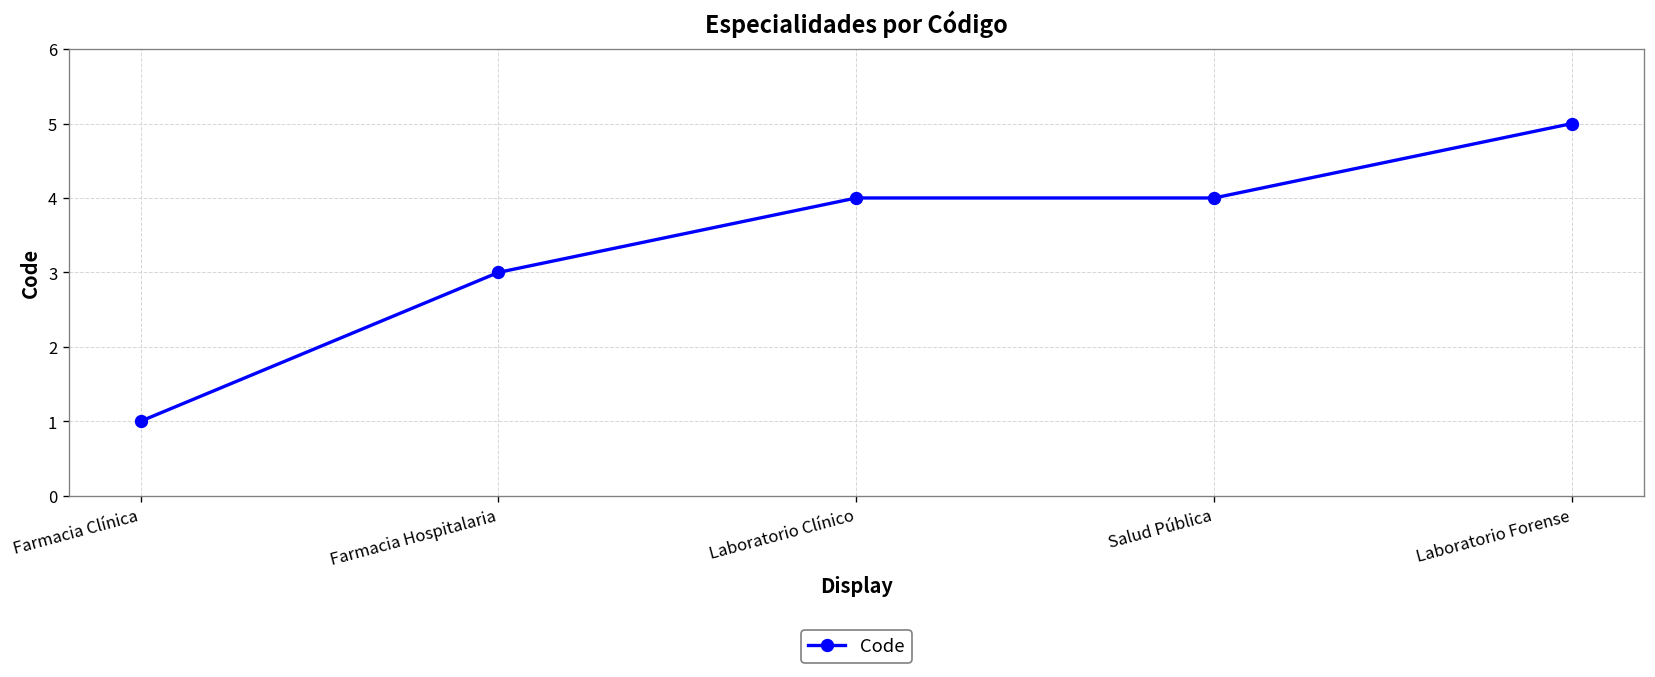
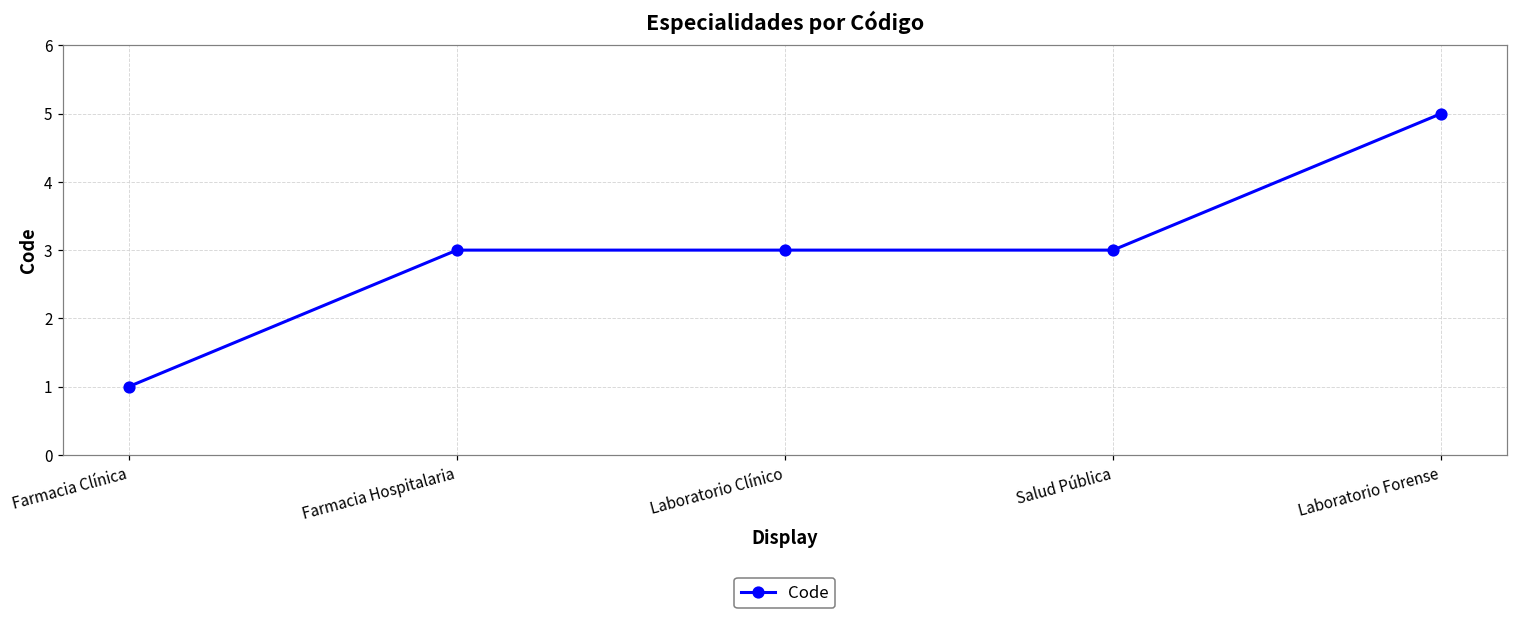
  {
    "Farmacia Clínica": 1,
    "Farmacia Hospitalaria": 3,
-   "Laboratorio Clínico": 4,
-   "Salud Pública": 4,
+   "Laboratorio Clínico": 3,
+   "Salud Pública": 3,
    "Laboratorio Forense": 5
  }
